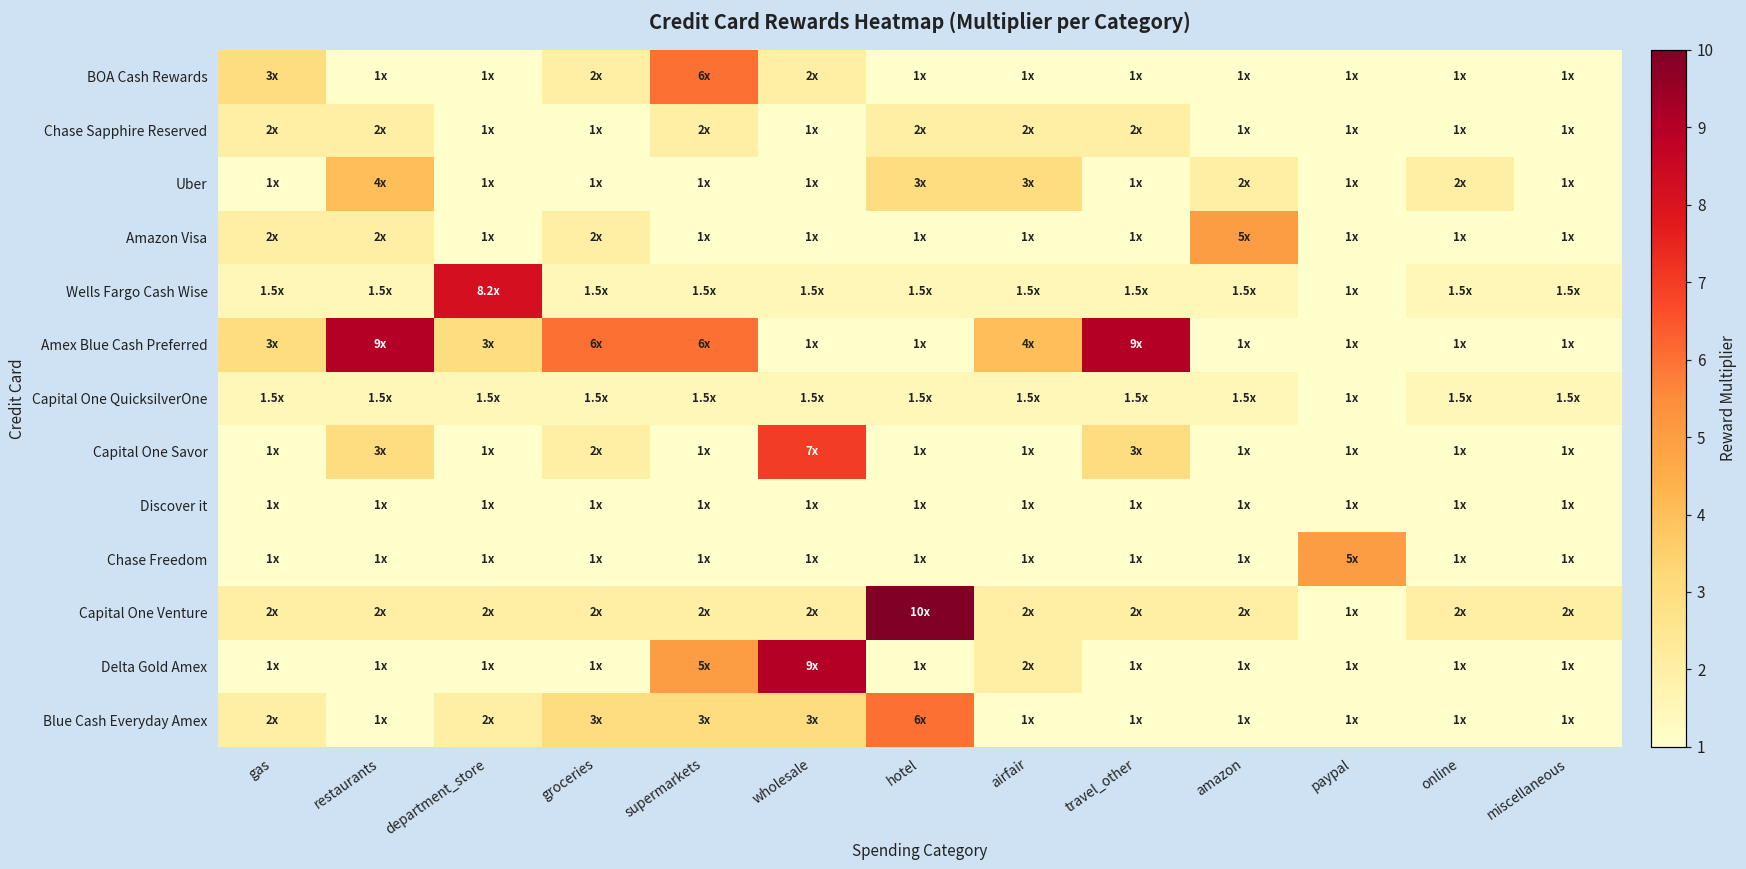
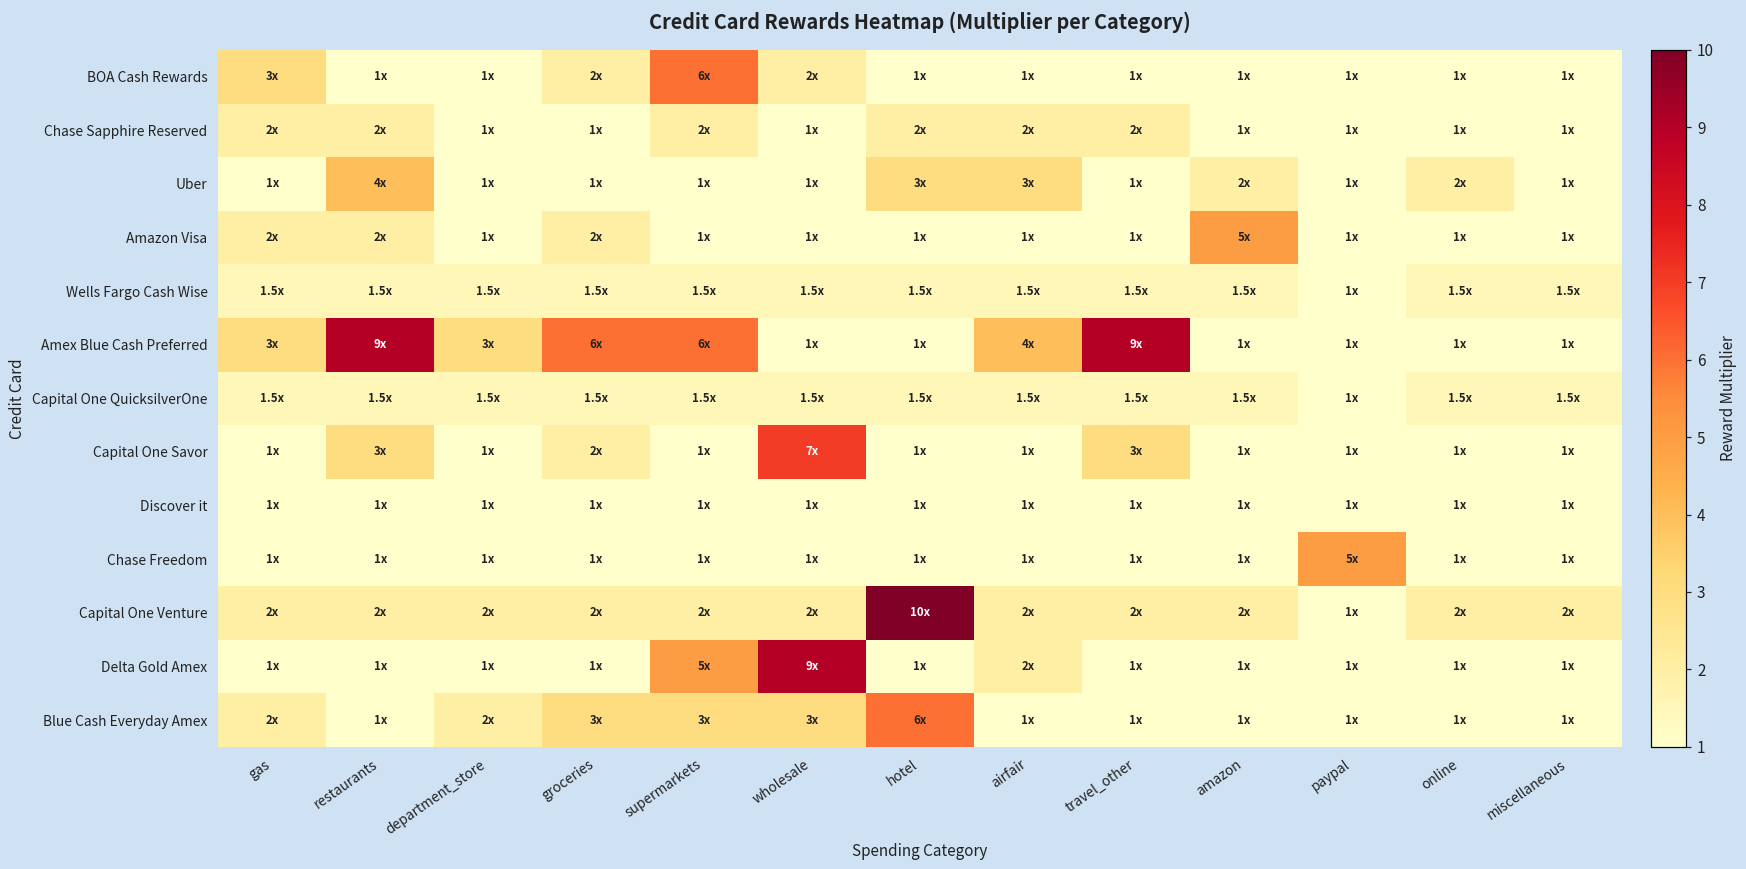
  {
    "BOA Cash Rewards": {
      "gas": "3x",
      "restaurants": "1x",
      "department_store": "1x",
      "groceries": "2x",
      "supermarkets": "6x",
      "wholesale": "2x",
      "hotel": "1x",
      "airfair": "1x",
      "travel_other": "1x",
      "amazon": "1x",
      "paypal": "1x",
      "online": "1x",
      "miscellaneous": "1x"
    },
    "Chase Sapphire Reserved": {
      "gas": "2x",
      "restaurants": "2x",
      "department_store": "1x",
      "groceries": "1x",
      "supermarkets": "2x",
      "wholesale": "1x",
      "hotel": "2x",
      "airfair": "2x",
      "travel_other": "2x",
      "amazon": "1x",
      "paypal": "1x",
      "online": "1x",
      "miscellaneous": "1x"
    },
    "Uber": {
      "gas": "1x",
      "restaurants": "4x",
      "department_store": "1x",
      "groceries": "1x",
      "supermarkets": "1x",
      "wholesale": "1x",
      "hotel": "3x",
      "airfair": "3x",
      "travel_other": "1x",
      "amazon": "2x",
      "paypal": "1x",
      "online": "2x",
      "miscellaneous": "1x"
    },
    "Amazon Visa": {
      "gas": "2x",
      "restaurants": "2x",
      "department_store": "1x",
      "groceries": "2x",
      "supermarkets": "1x",
      "wholesale": "1x",
      "hotel": "1x",
      "airfair": "1x",
      "travel_other": "1x",
      "amazon": "5x",
      "paypal": "1x",
      "online": "1x",
      "miscellaneous": "1x"
    },
    "Wells Fargo Cash Wise": {
      "gas": "1.5x",
      "restaurants": "1.5x",
-     "department_store": "8.2x",
+     "department_store": "1.5x",
      "groceries": "1.5x",
      "supermarkets": "1.5x",
      "wholesale": "1.5x",
      "hotel": "1.5x",
      "airfair": "1.5x",
      "travel_other": "1.5x",
      "amazon": "1.5x",
      "paypal": "1x",
      "online": "1.5x",
      "miscellaneous": "1.5x"
    },
    "Amex Blue Cash Preferred": {
      "gas": "3x",
      "restaurants": "9x",
      "department_store": "3x",
      "groceries": "6x",
      "supermarkets": "6x",
      "wholesale": "1x",
      "hotel": "1x",
      "airfair": "4x",
      "travel_other": "9x",
      "amazon": "1x",
      "paypal": "1x",
      "online": "1x",
      "miscellaneous": "1x"
    },
    "Capital One QuicksilverOne": {
      "gas": "1.5x",
      "restaurants": "1.5x",
      "department_store": "1.5x",
      "groceries": "1.5x",
      "supermarkets": "1.5x",
      "wholesale": "1.5x",
      "hotel": "1.5x",
      "airfair": "1.5x",
      "travel_other": "1.5x",
      "amazon": "1.5x",
      "paypal": "1x",
      "online": "1.5x",
      "miscellaneous": "1.5x"
    },
    "Capital One Savor": {
      "gas": "1x",
      "restaurants": "3x",
      "department_store": "1x",
      "groceries": "2x",
      "supermarkets": "1x",
      "wholesale": "7x",
      "hotel": "1x",
      "airfair": "1x",
      "travel_other": "3x",
      "amazon": "1x",
      "paypal": "1x",
      "online": "1x",
      "miscellaneous": "1x"
    },
    "Discover it": {
      "gas": "1x",
      "restaurants": "1x",
      "department_store": "1x",
      "groceries": "1x",
      "supermarkets": "1x",
      "wholesale": "1x",
      "hotel": "1x",
      "airfair": "1x",
      "travel_other": "1x",
      "amazon": "1x",
      "paypal": "1x",
      "online": "1x",
      "miscellaneous": "1x"
    },
    "Chase Freedom": {
      "gas": "1x",
      "restaurants": "1x",
      "department_store": "1x",
      "groceries": "1x",
      "supermarkets": "1x",
      "wholesale": "1x",
      "hotel": "1x",
      "airfair": "1x",
      "travel_other": "1x",
      "amazon": "1x",
      "paypal": "5x",
      "online": "1x",
      "miscellaneous": "1x"
    },
    "Capital One Venture": {
      "gas": "2x",
      "restaurants": "2x",
      "department_store": "2x",
      "groceries": "2x",
      "supermarkets": "2x",
      "wholesale": "2x",
      "hotel": "10x",
      "airfair": "2x",
      "travel_other": "2x",
      "amazon": "2x",
      "paypal": "1x",
      "online": "2x",
      "miscellaneous": "2x"
    },
    "Delta Gold Amex": {
      "gas": "1x",
      "restaurants": "1x",
      "department_store": "1x",
      "groceries": "1x",
      "supermarkets": "5x",
      "wholesale": "9x",
      "hotel": "1x",
      "airfair": "2x",
      "travel_other": "1x",
      "amazon": "1x",
      "paypal": "1x",
      "online": "1x",
      "miscellaneous": "1x"
    },
    "Blue Cash Everyday Amex": {
      "gas": "2x",
      "restaurants": "1x",
      "department_store": "2x",
      "groceries": "3x",
      "supermarkets": "3x",
      "wholesale": "3x",
      "hotel": "6x",
      "airfair": "1x",
      "travel_other": "1x",
      "amazon": "1x",
      "paypal": "1x",
      "online": "1x",
      "miscellaneous": "1x"
    }
  }
